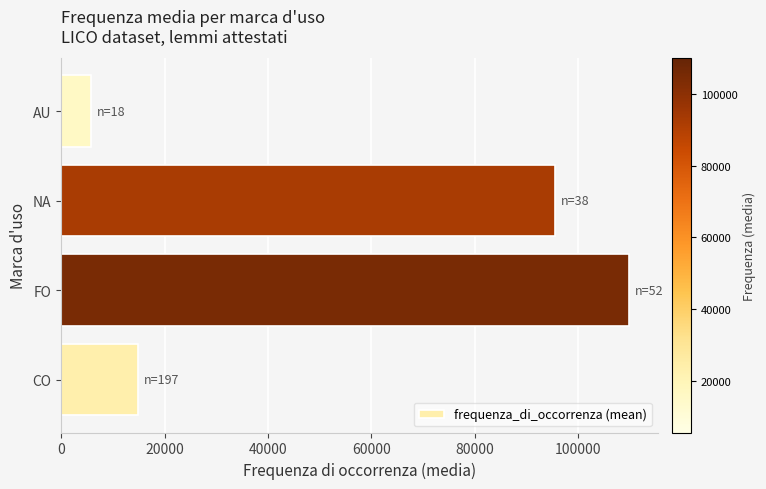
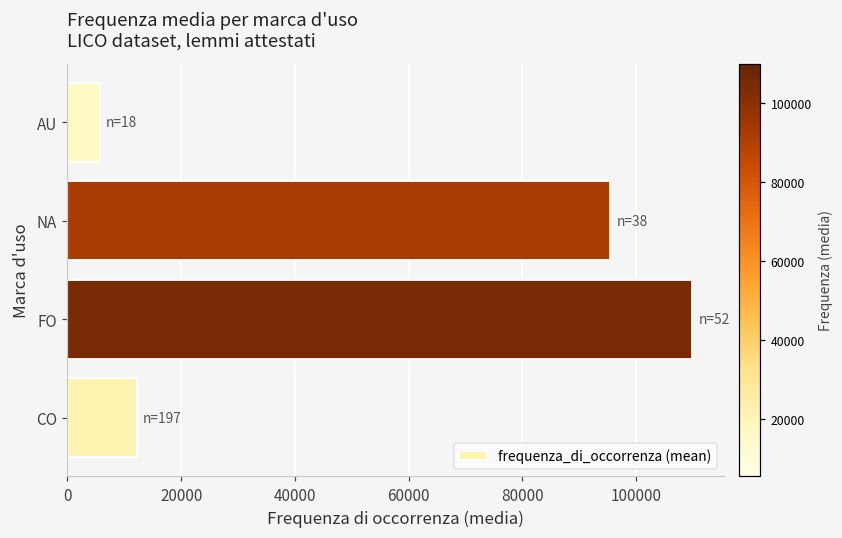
  {
-   "CO": 15000
+   "CO": 12000
  }
